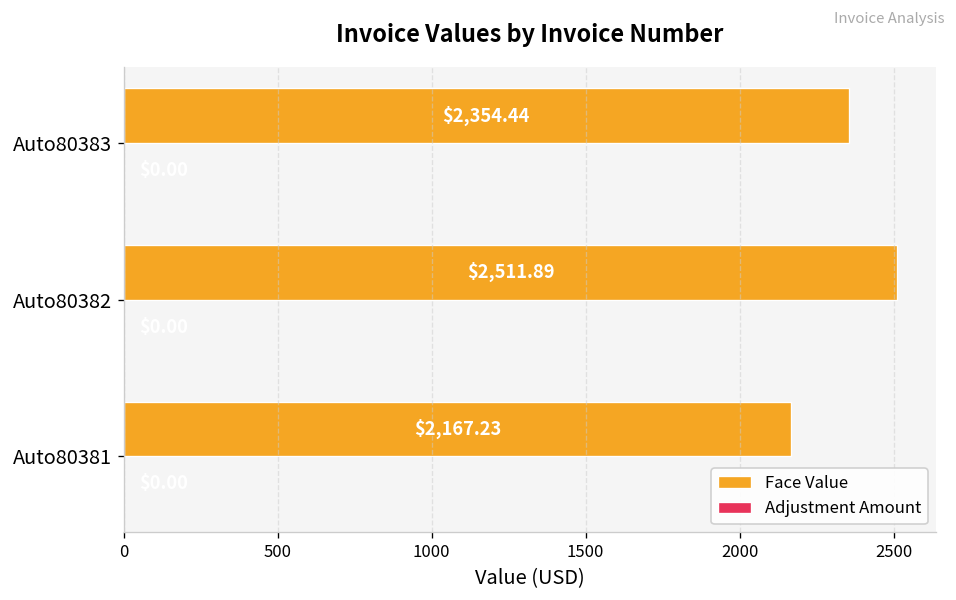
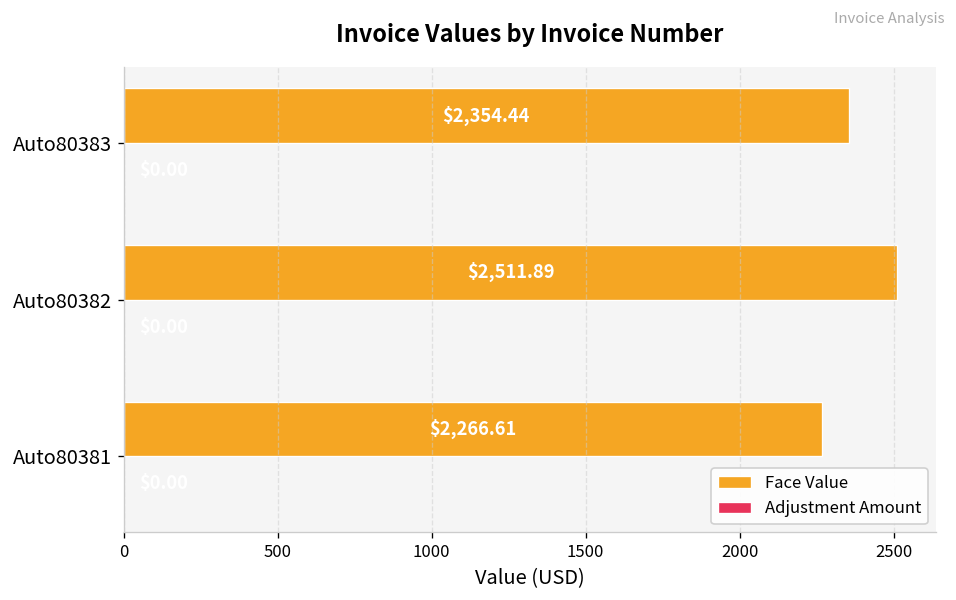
  {
    "Face Value": {
      "Auto80383": "$2,354.44",
      "Auto80382": "$2,511.89",
-     "Auto80381": "$2,167.23"
+     "Auto80381": "$2,266.61"
    },
    "Adjustment Amount": {
      "Auto80383": "0",
      "Auto80382": "0",
      "Auto80381": "0"
    }
  }
